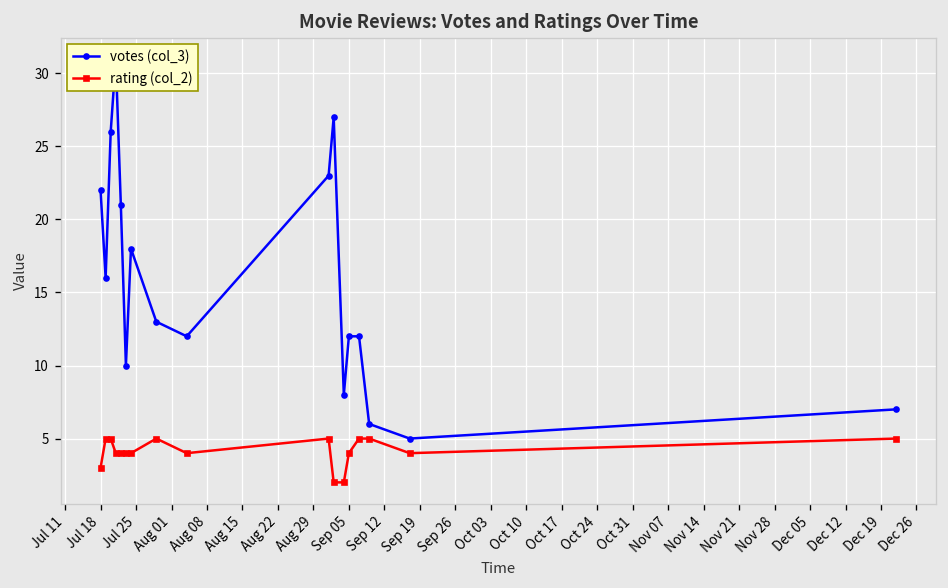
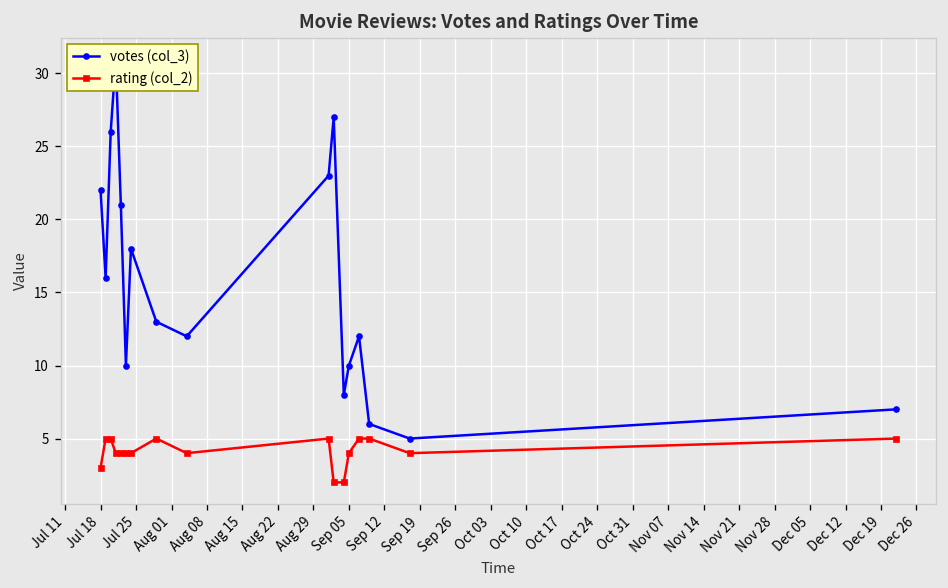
  {
    "votes (col_3)": {
      "Jul 18": 22,
-     "Sep 05": 12
+     "Sep 05": 10
    },
    "rating (col_2)": {
      "Jul 18": 3,
      "Sep 05": 4
    }
  }
